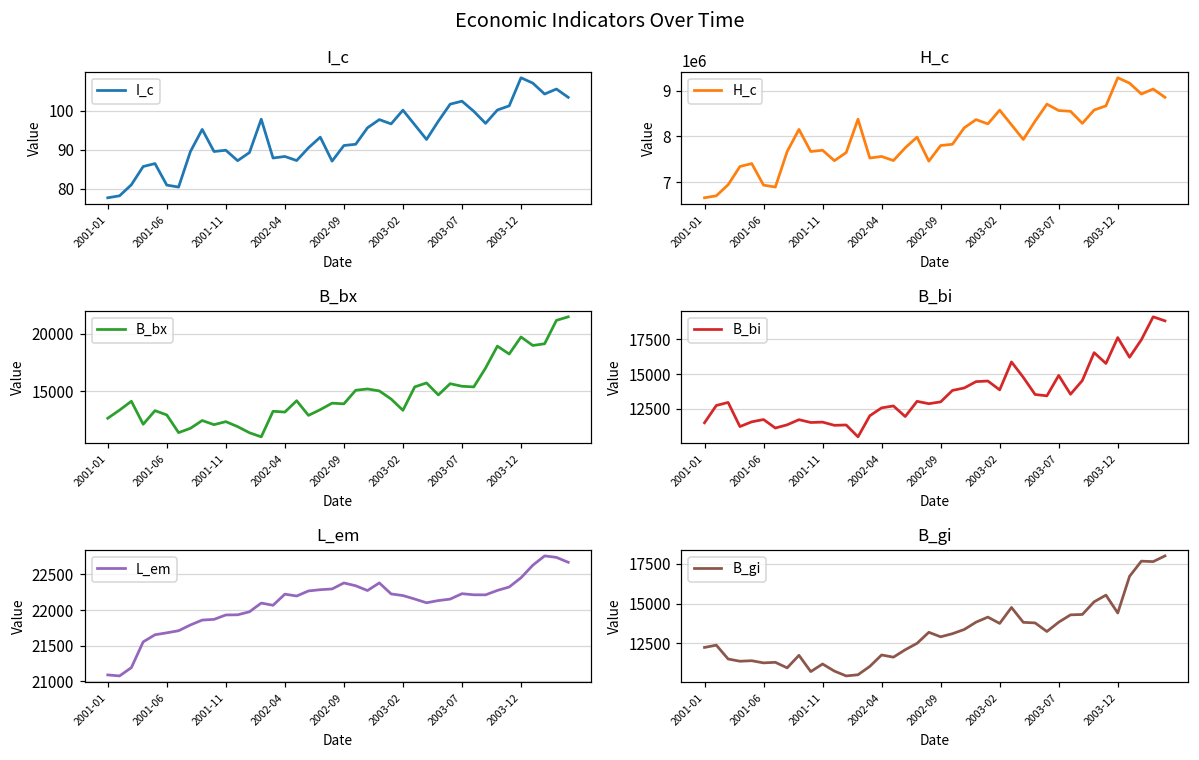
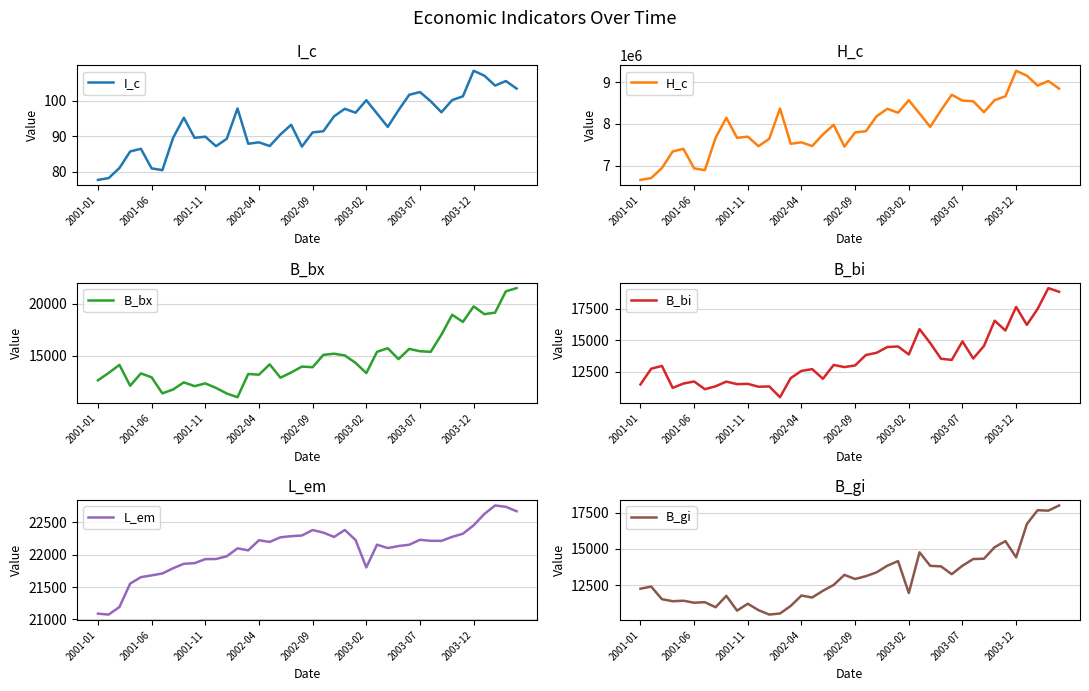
  {
    "I_c": {
      "2001-01": 78,
      "2001-06": 81,
      "2001-11": 90,
      "2002-04": 88,
      "2002-09": 91,
      "2003-02": 100,
      "2003-07": 102,
      "2003-12": 108
    },
    "H_c": {
      "2001-01": 6700000,
      "2001-06": 6900000,
      "2001-11": 7700000,
      "2002-04": 7600000,
      "2002-09": 7800000,
      "2003-02": 8600000,
      "2003-07": 8600000,
      "2003-12": 9300000
    },
    "B_bx": {
      "2001-01": 12600,
      "2001-06": 12900,
      "2001-11": 12300,
      "2002-04": 13200,
      "2002-09": 13900,
      "2003-02": 13300,
      "2003-07": 15400,
      "2003-12": 19700
    },
    "B_bi": {
      "2001-01": 11500,
      "2001-06": 11700,
      "2001-11": 11500,
      "2002-04": 12600,
      "2002-09": 13000,
      "2003-02": 13900,
      "2003-07": 14900,
      "2003-12": 17600
    },
    "L_em": {
      "2001-01": 21100,
      "2001-06": 21700,
      "2001-11": 21900,
      "2002-04": 22200,
      "2002-09": 22400,
-     "2003-02": 22200,
+     "2003-02": 21800,
      "2003-07": 22200,
      "2003-12": 22500
    },
    "B_gi": {
      "2001-01": 12300,
      "2001-06": 11300,
      "2001-11": 11200,
      "2002-04": 11800,
      "2002-09": 12900,
-     "2003-02": 13800,
+     "2003-02": 12000,
      "2003-07": 13800,
      "2003-12": 14400
    }
  }
